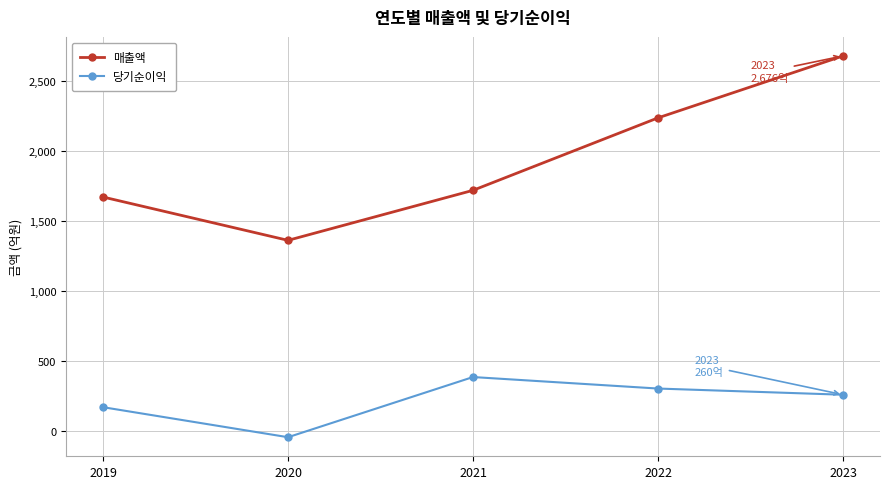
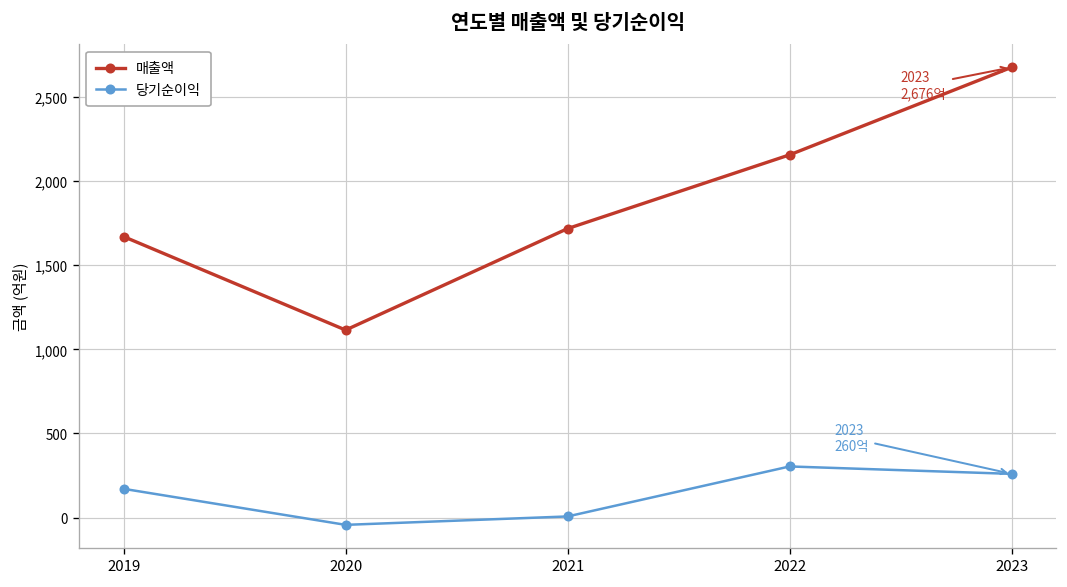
  {
    "매출액": {
      "2019": "1,670",
-     "2020": "1,360",
+     "2020": "1,110",
      "2021": "1,720",
-     "2022": "2,230"
+     "2022": "2,160"
    },
    "당기순이익": {
      "2019": "170",
      "2020": "-40",
-     "2021": "390",
+     "2021": "10",
      "2022": "300"
    }
  }
